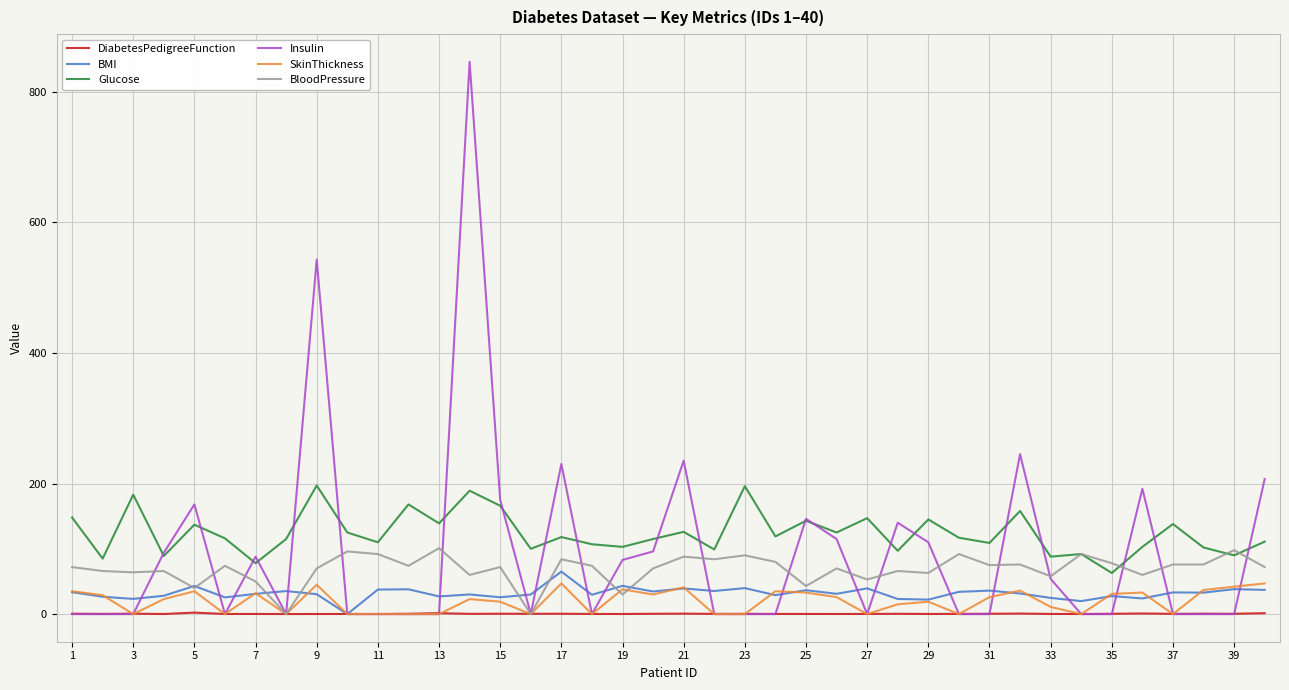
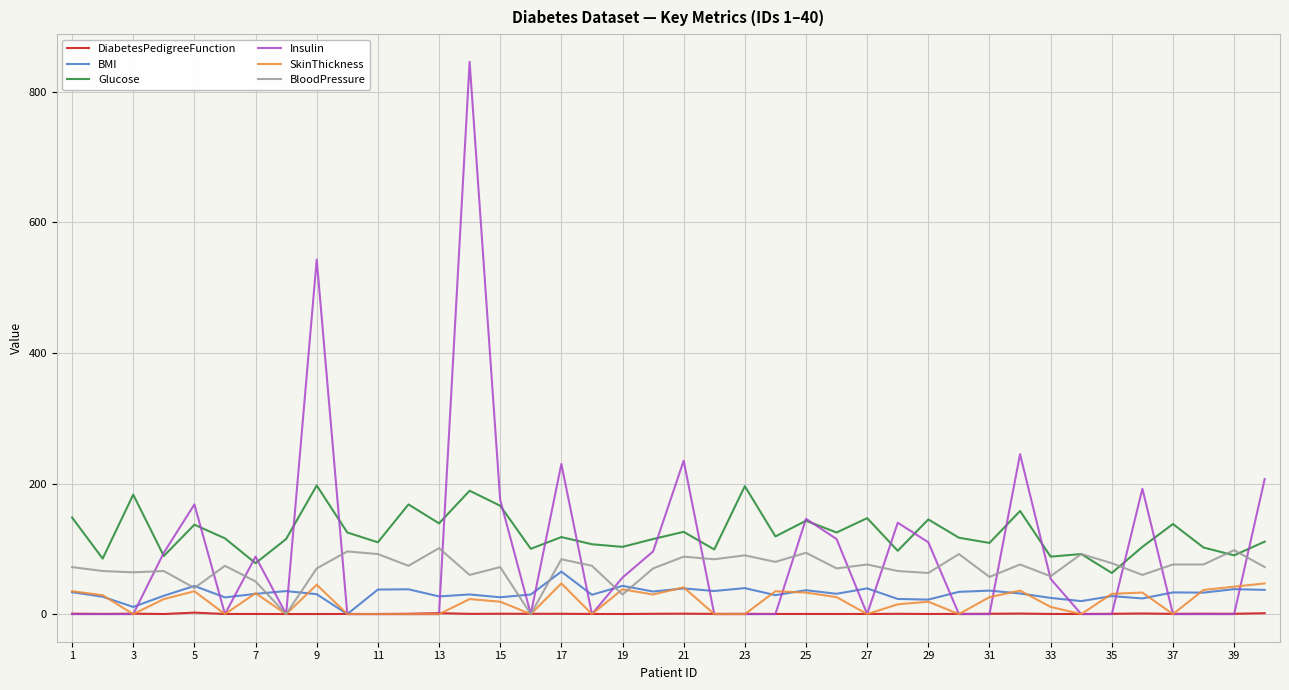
  {
    "DiabetesPedigreeFunction": {
      "5": 0,
      "7": 0,
      "9": 0,
      "15": 0,
      "17": 0,
      "19": 0,
      "21": 0,
      "25": 0,
      "29": 0,
      "33": 0
    },
    "BMI": {
-     "3": 20,
+     "3": 10,
      "9": 30,
      "11": 40,
      "13": 30,
      "15": 30,
      "17": 70,
      "19": 40,
      "23": 40,
      "27": 40,
      "31": 40,
      "33": 20,
      "37": 30
    },
    "Glucose": {
      "1": 150,
      "3": 180,
      "5": 140,
      "7": 80,
      "9": 200,
      "11": 110,
      "13": 140,
      "15": 170,
      "17": 120,
      "19": 100,
      "21": 130,
      "23": 200,
      "27": 150,
      "29": 150,
      "31": 110,
      "33": 90,
      "35": 60,
      "37": 140,
      "39": 90
    },
    "Insulin": {
      "5": 170,
      "7": 90,
      "9": 540,
      "15": 180,
      "17": 230,
-     "19": 80,
+     "19": 60,
      "21": 240,
      "29": 110,
      "33": 50
    },
    "SkinThickness": {
      "5": 40,
      "9": 50,
      "15": 20,
      "17": 50,
      "19": 40,
      "31": 30,
      "33": 10
    },
    "BloodPressure": {
      "1": 70,
      "3": 60,
      "7": 50,
      "9": 70,
      "11": 90,
      "13": 100,
      "15": 70,
      "17": 80,
      "19": 30,
      "21": 90,
      "23": 90,
-     "25": 40,
-     "27": 50,
+     "25": 90,
+     "27": 80,
      "29": 60,
-     "31": 80,
+     "31": 60,
      "33": 60,
      "35": 80,
      "37": 80,
      "39": 100
    }
  }
